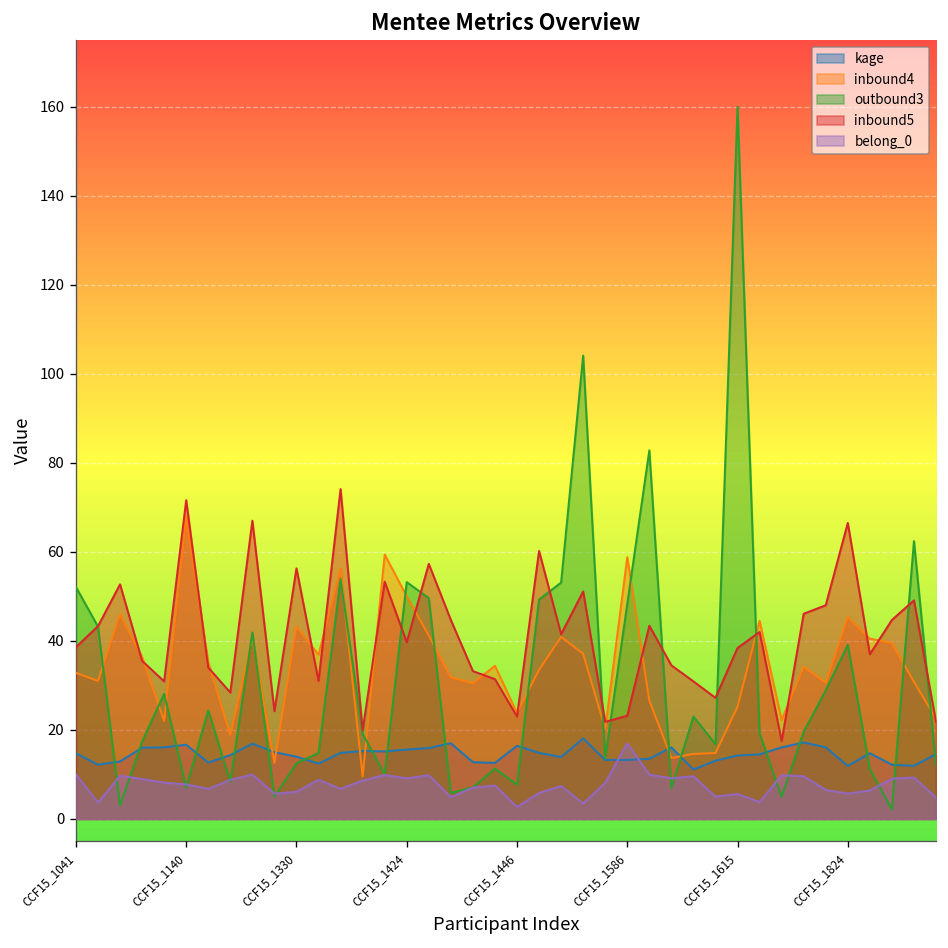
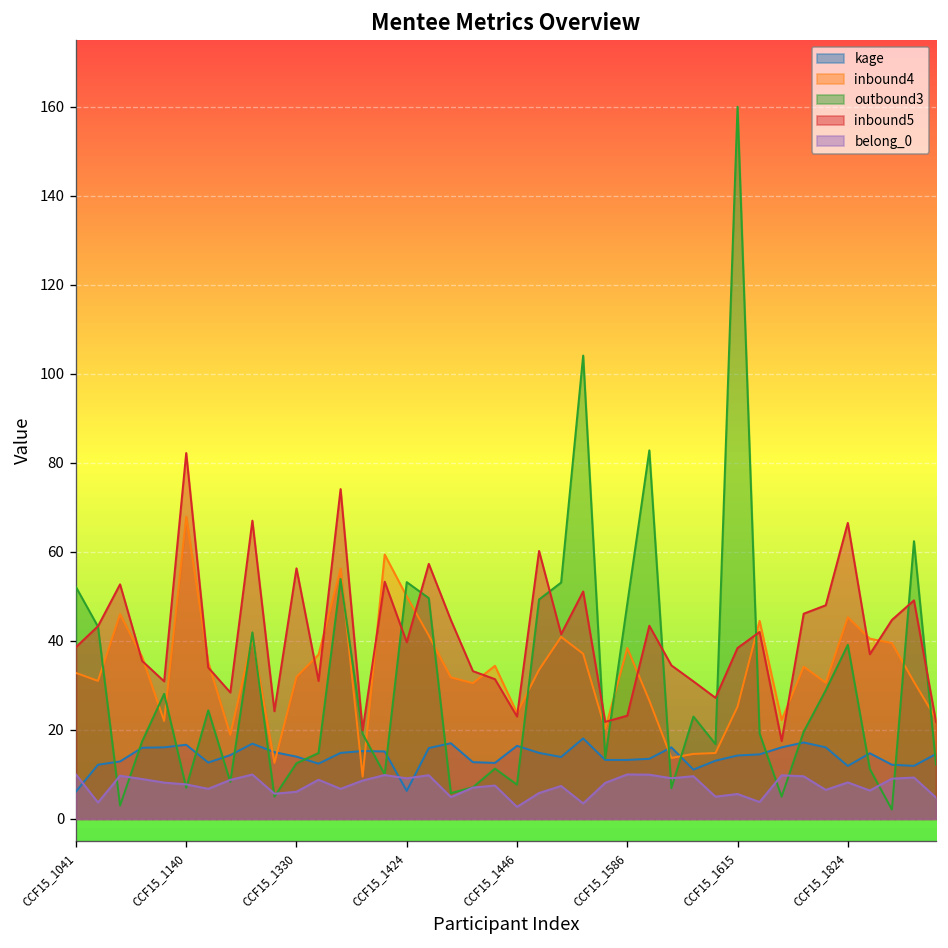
  {
    "kage": {
-     "CCF15_1041": 15,
+     "CCF15_1041": 6,
      "CCF15_1140": 17,
      "CCF15_1330": 14,
-     "CCF15_1424": 16,
+     "CCF15_1424": 6,
      "CCF15_1446": 16,
      "CCF15_1586": 13,
      "CCF15_1615": 14,
      "CCF15_1824": 12
    },
    "inbound4": {
      "CCF15_1041": 33,
      "CCF15_1140": 68,
-     "CCF15_1330": 43,
+     "CCF15_1330": 32,
      "CCF15_1424": 50,
      "CCF15_1446": 24,
-     "CCF15_1586": 59,
+     "CCF15_1586": 38,
      "CCF15_1615": 25,
      "CCF15_1824": 45
    },
    "outbound3": {
      "CCF15_1041": 52,
      "CCF15_1140": 7,
      "CCF15_1330": 13,
      "CCF15_1424": 53,
      "CCF15_1446": 8,
      "CCF15_1586": 48,
      "CCF15_1615": 160,
      "CCF15_1824": 39
    },
    "inbound5": {
      "CCF15_1041": 39,
-     "CCF15_1140": 72,
+     "CCF15_1140": 82,
      "CCF15_1330": 56,
      "CCF15_1424": 40,
      "CCF15_1446": 23,
      "CCF15_1586": 23,
      "CCF15_1615": 38,
      "CCF15_1824": 67
    },
    "belong_0": {
      "CCF15_1041": 10,
      "CCF15_1140": 8,
      "CCF15_1330": 6,
      "CCF15_1424": 9,
      "CCF15_1446": 3,
-     "CCF15_1586": 17,
+     "CCF15_1586": 10,
      "CCF15_1615": 6,
-     "CCF15_1824": 6
+     "CCF15_1824": 8
    }
  }
